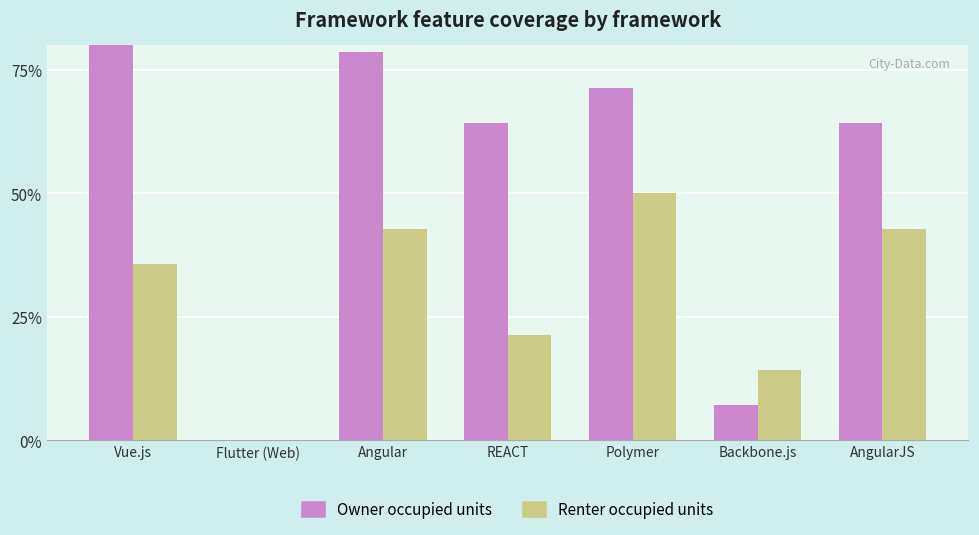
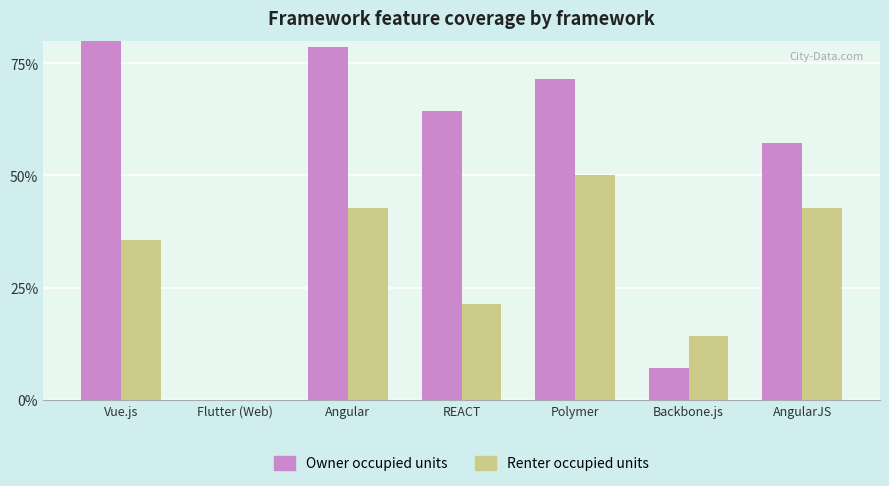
  {
    "Owner occupied units": {
      "Flutter (Web)": "0%",
      "Angular": "79%",
      "REACT": "64%",
      "Polymer": "71%",
      "Backbone.js": "7%",
-     "AngularJS": "64%"
+     "AngularJS": "57%"
    },
    "Renter occupied units": {
      "Vue.js": "36%",
      "Flutter (Web)": "0%",
      "Angular": "43%",
      "REACT": "21%",
      "Polymer": "50%",
      "Backbone.js": "14%",
      "AngularJS": "43%"
    }
  }
